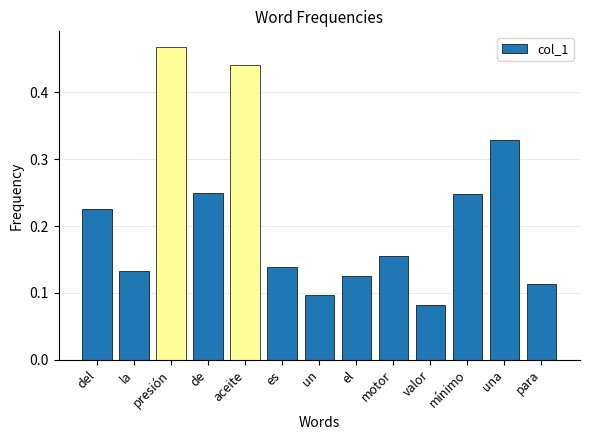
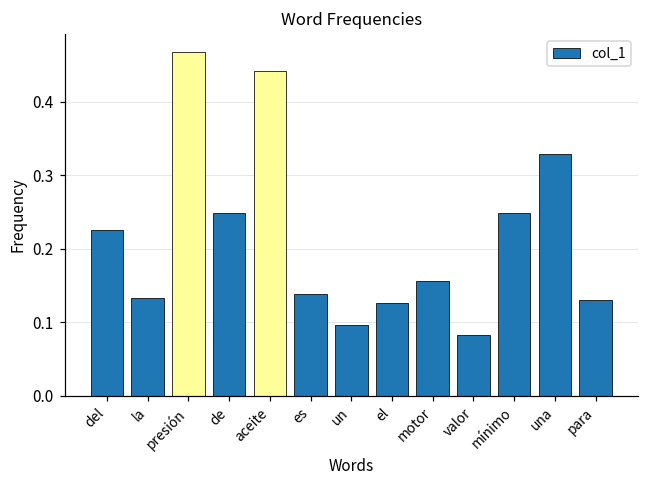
  {
    "del": 0.23,
    "la": 0.13,
    "presión": 0.47,
    "de": 0.25,
    "aceite": 0.44,
    "es": 0.14,
    "un": 0.10,
    "el": 0.13,
    "motor": 0.16,
    "valor": 0.08,
    "mínimo": 0.25,
    "una": 0.33,
-   "para": 0.11
+   "para": 0.13
  }
